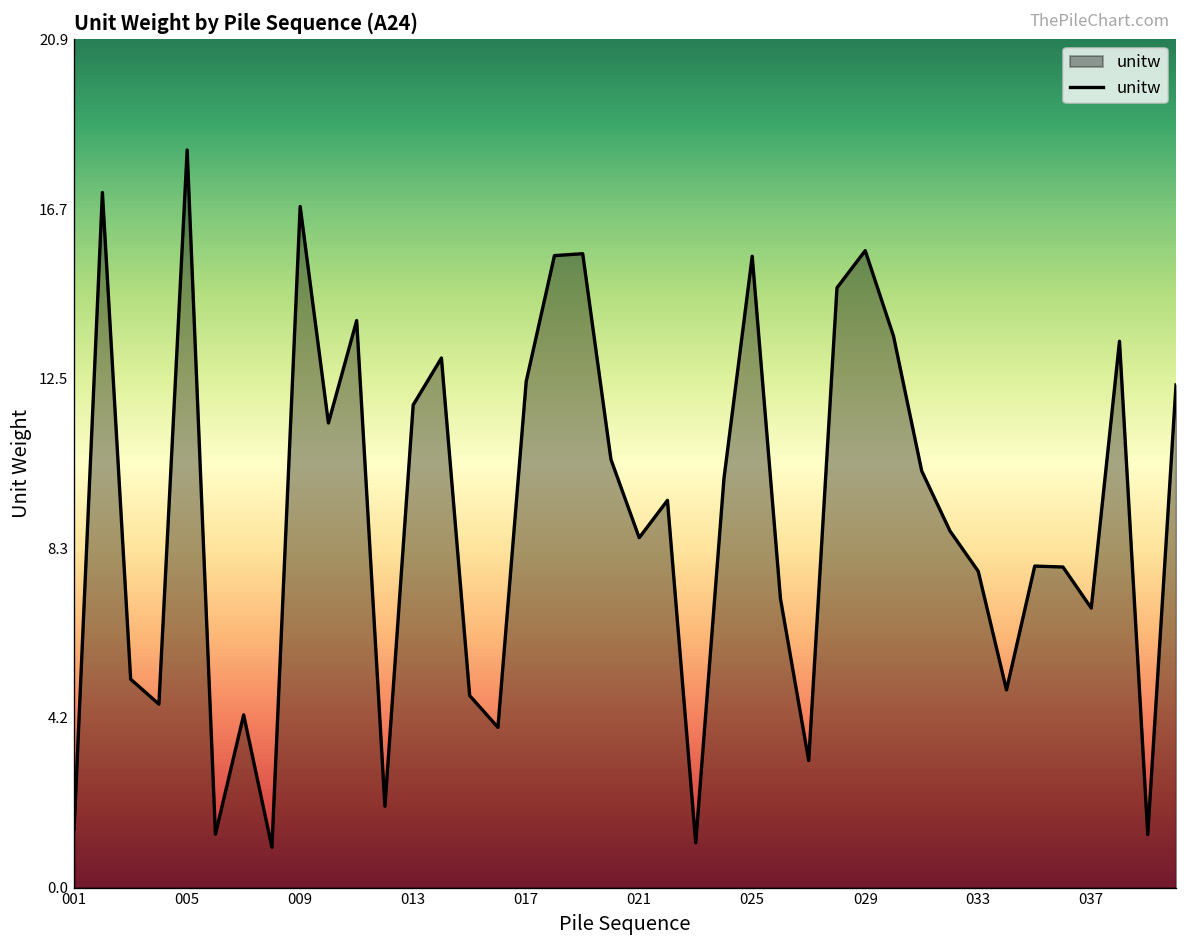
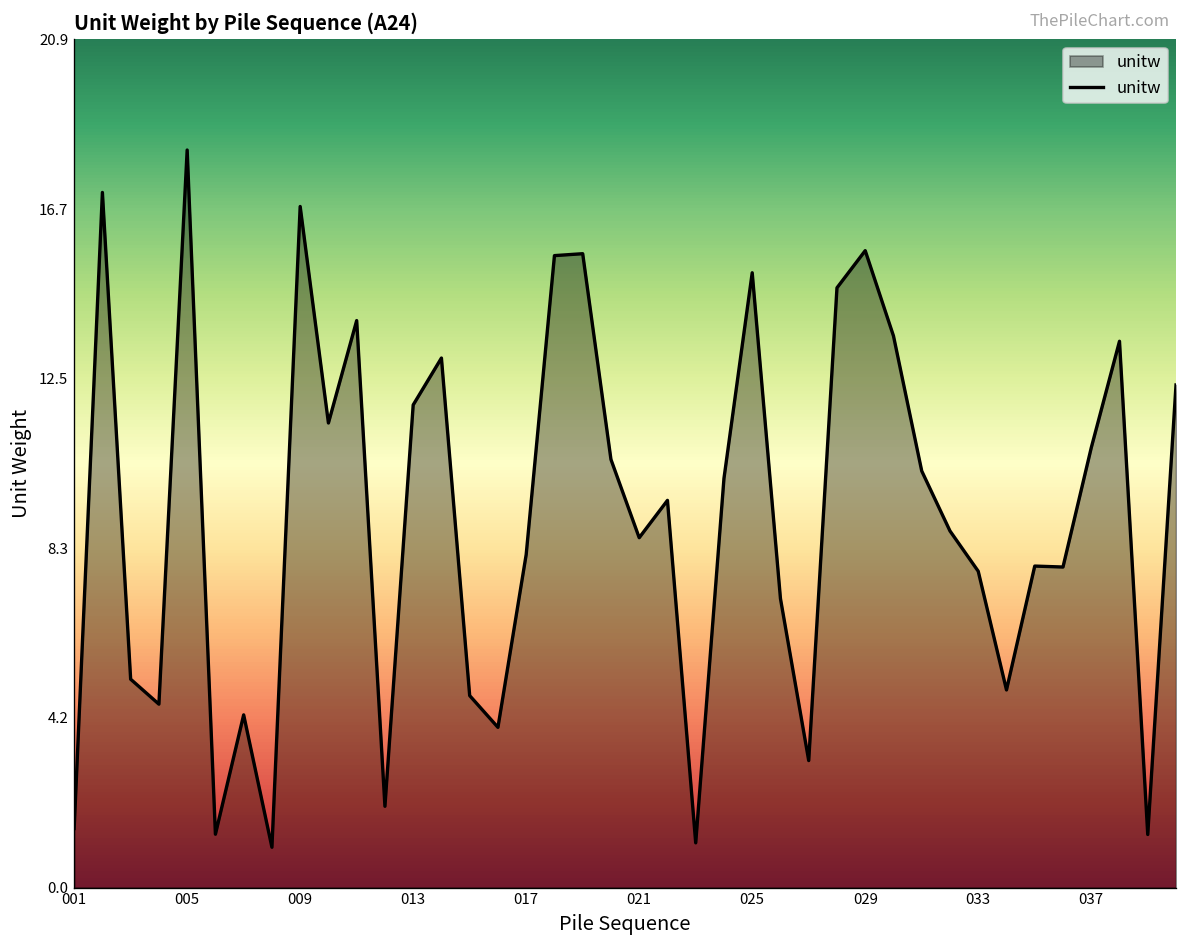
  {
    "001": 1.5,
    "005": 18.1,
    "009": 16.7,
    "013": 11.9,
-   "017": 12.4,
+   "017": 8.2,
    "021": 8.6,
-   "025": 15.5,
+   "025": 15.1,
    "029": 15.7,
    "033": 7.8,
-   "037": 6.9
+   "037": 10.8
  }
